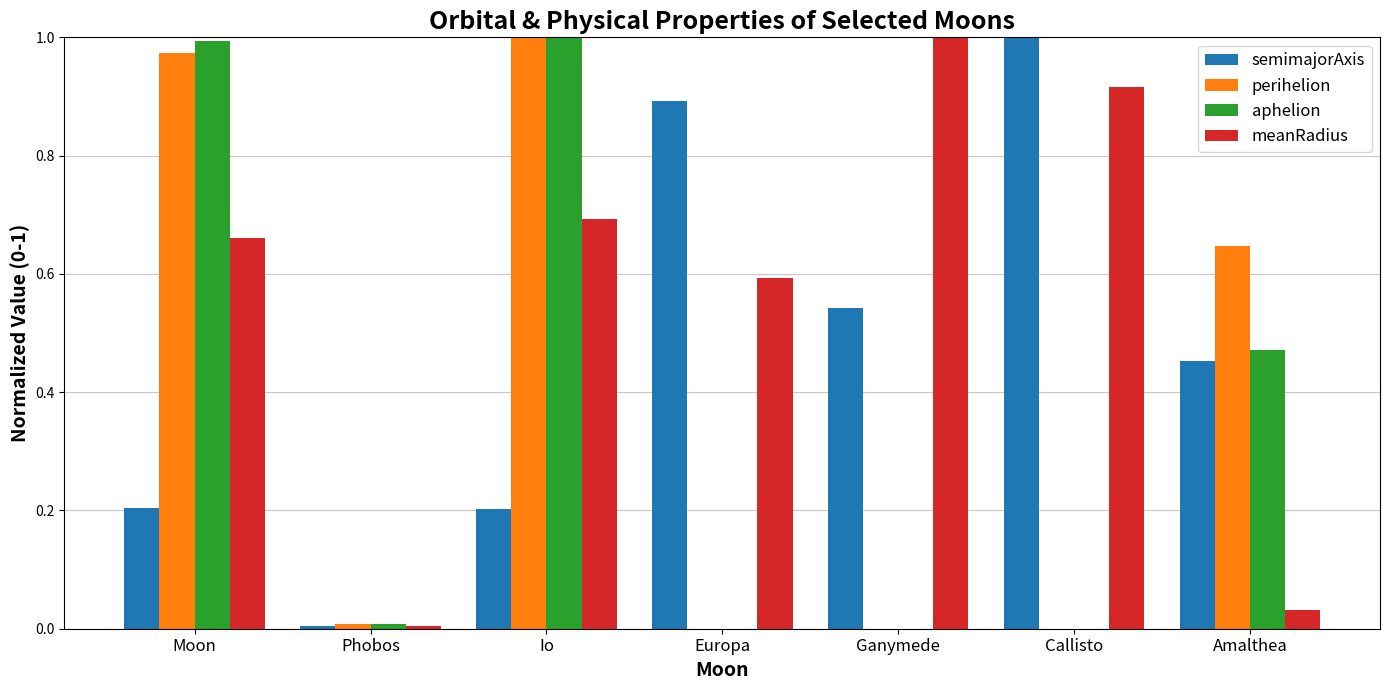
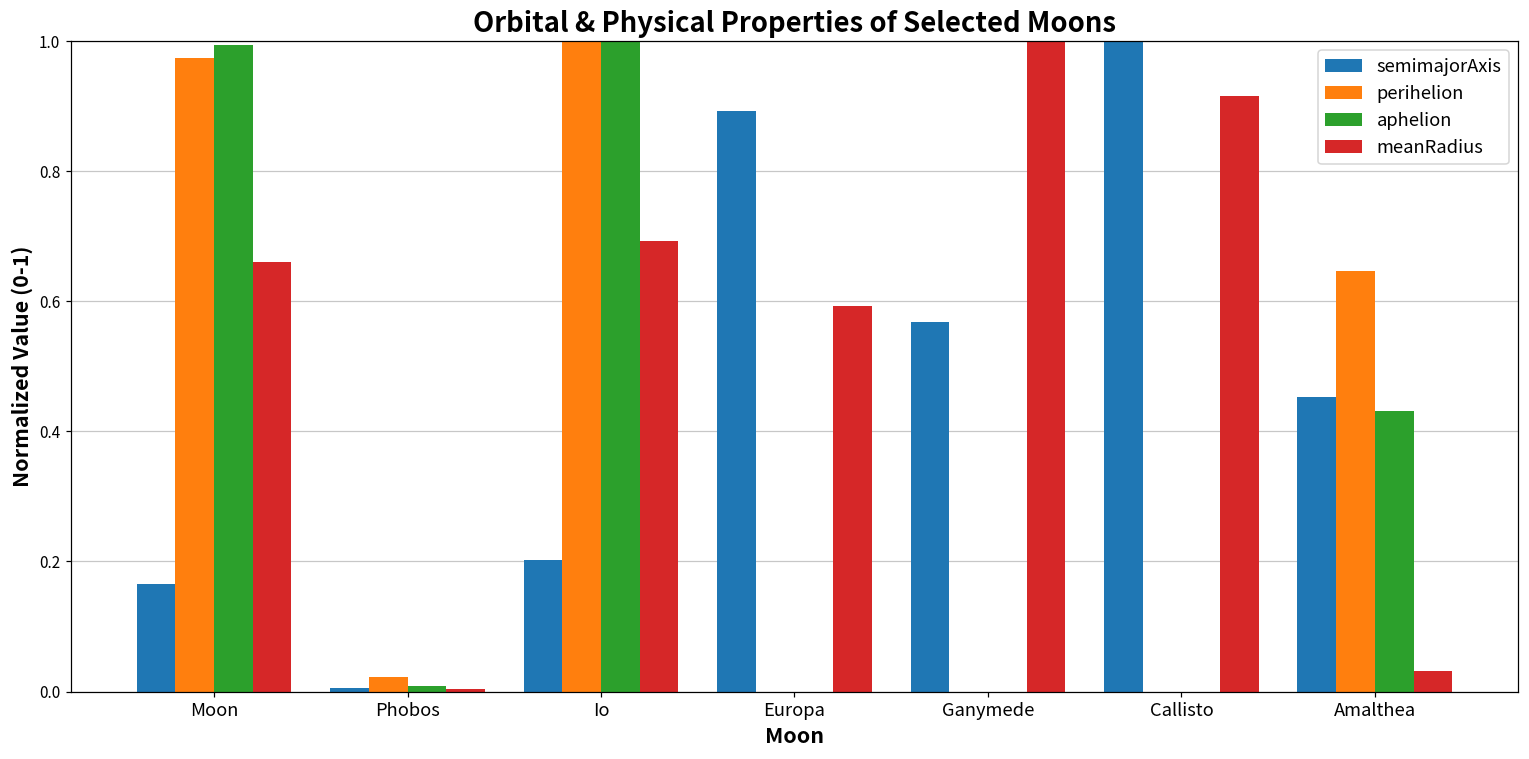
  {
    "semimajorAxis": {
-     "Moon": 0.20,
+     "Moon": 0.17,
      "Phobos": 0.00,
      "Io": 0.20,
      "Europa": 0.89,
-     "Ganymede": 0.54,
+     "Ganymede": 0.57,
      "Callisto": 1.00,
      "Amalthea": 0.45
    },
    "perihelion": {
      "Moon": 0.97,
-     "Phobos": 0.01,
+     "Phobos": 0.02,
      "Io": 1.00,
      "Europa": 0.00,
      "Ganymede": 0.00,
      "Callisto": 0.00,
      "Amalthea": 0.65
    },
    "aphelion": {
      "Moon": 0.99,
      "Phobos": 0.01,
      "Io": 1.00,
      "Europa": 0.00,
      "Ganymede": 0.00,
      "Callisto": 0.00,
-     "Amalthea": 0.47
+     "Amalthea": 0.43
    },
    "meanRadius": {
      "Moon": 0.66,
      "Io": 0.69,
      "Europa": 0.59,
      "Ganymede": 1.00,
      "Callisto": 0.92,
      "Amalthea": 0.03
    }
  }
